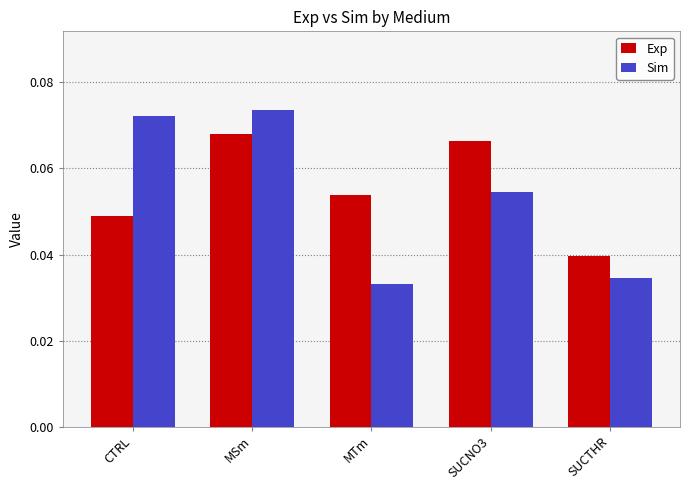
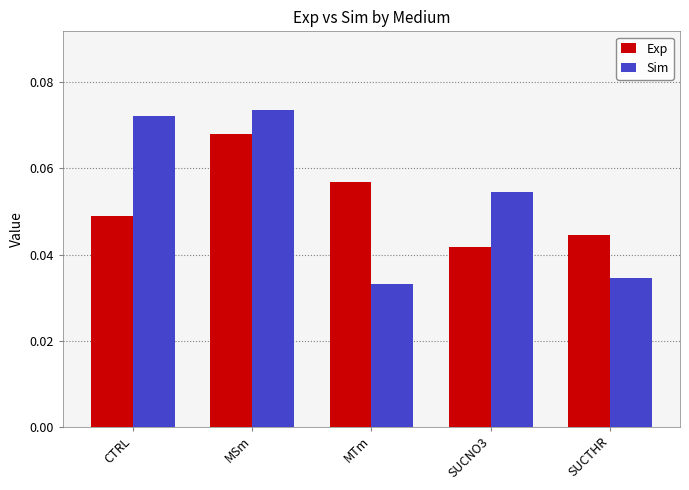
  {
    "Exp": {
      "CTRL": 0.049,
      "MSm": 0.068,
-     "MTm": 0.054,
-     "SUCNO3": 0.066,
-     "SUCTHR": 0.040
+     "MTm": 0.057,
+     "SUCNO3": 0.042,
+     "SUCTHR": 0.045
    },
    "Sim": {
      "CTRL": 0.072,
      "MSm": 0.074,
      "MTm": 0.033,
      "SUCNO3": 0.055,
      "SUCTHR": 0.035
    }
  }
